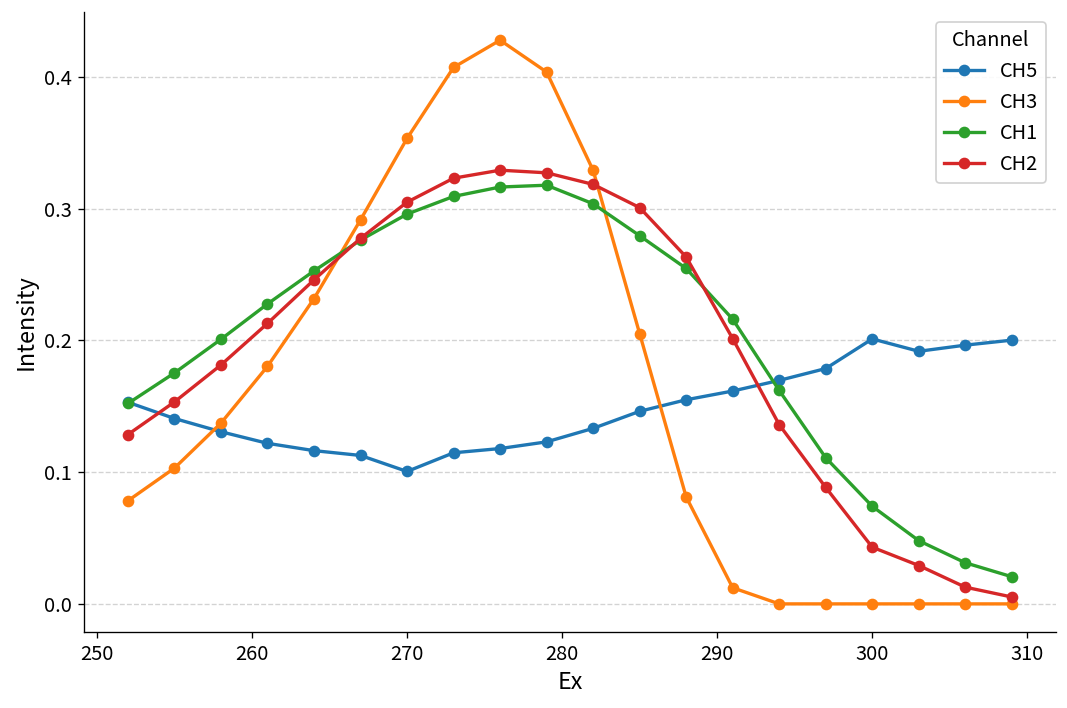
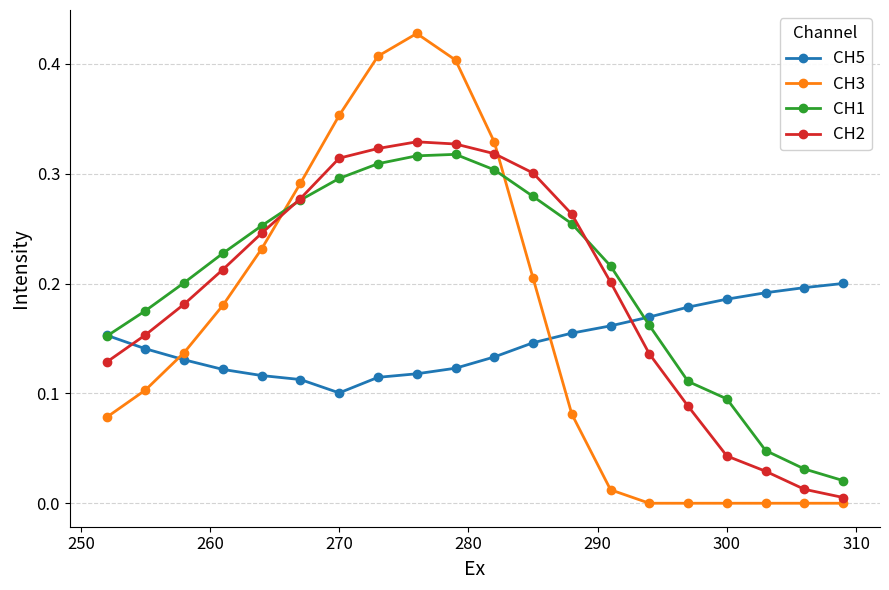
  {
    "CH5": {
      "270": 0.100,
-     "300": 0.201
+     "300": 0.186
    },
    "CH3": {
      "270": 0.353,
      "300": 0.000
    },
    "CH1": {
      "270": 0.296,
-     "300": 0.074
+     "300": 0.095
    },
    "CH2": {
-     "270": 0.305,
+     "270": 0.314,
      "300": 0.043
    }
  }
